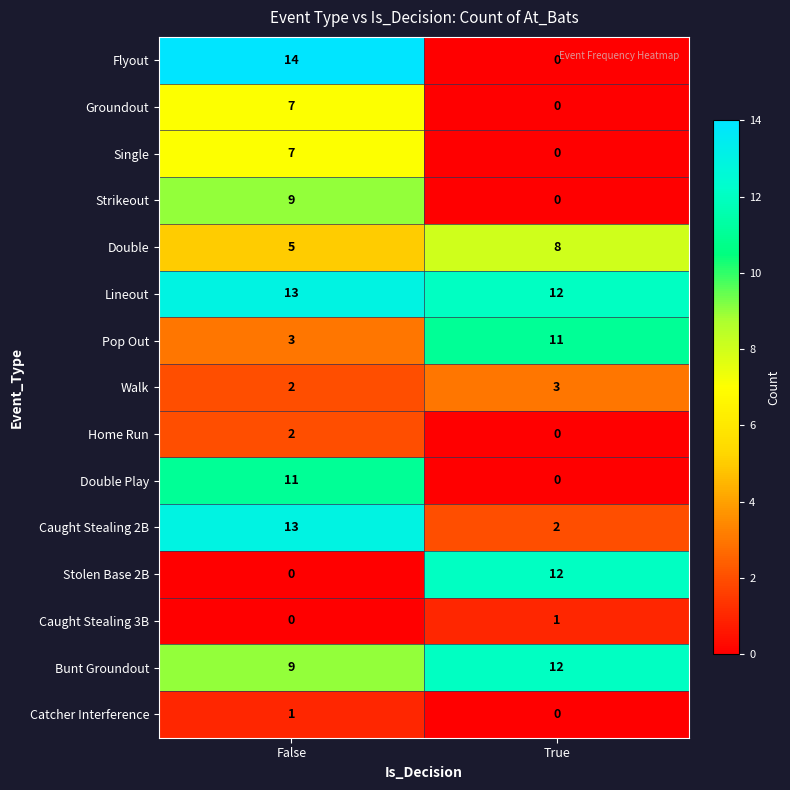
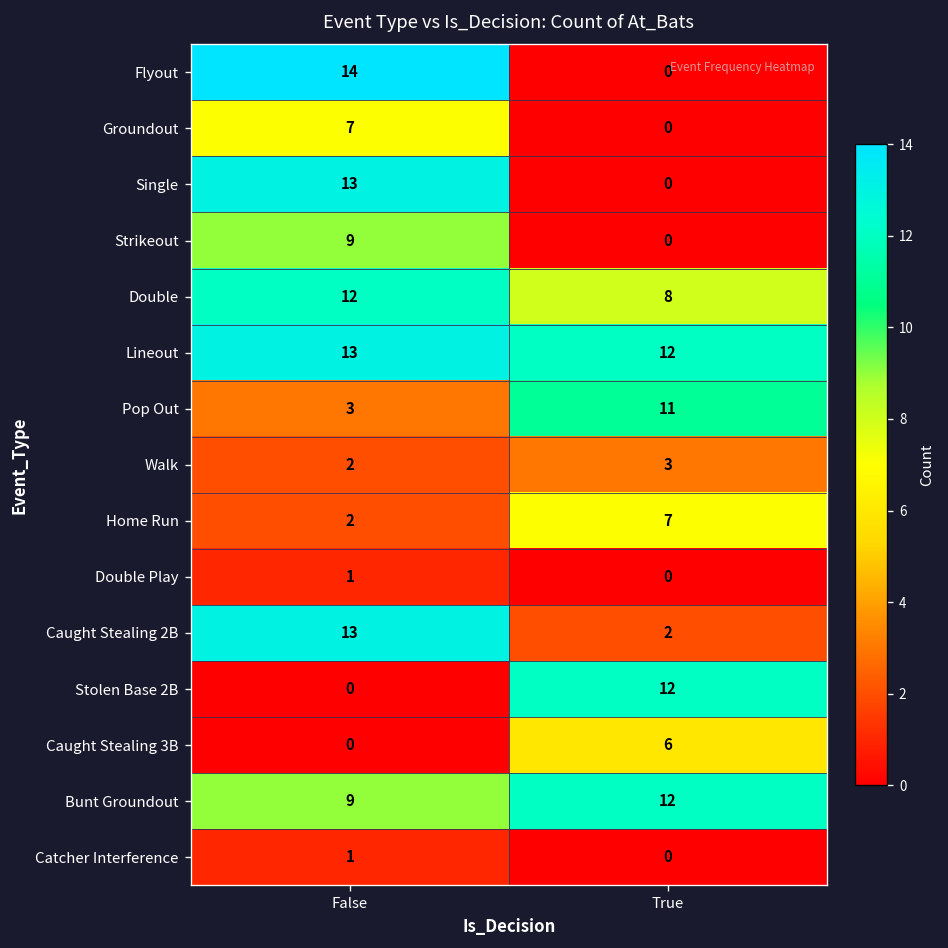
  {
    "Flyout": {
      "False": 14
    },
    "Groundout": {
      "False": 7,
      "True": 0
    },
    "Single": {
-     "False": 7,
+     "False": 13,
      "True": 0
    },
    "Strikeout": {
      "False": 9,
      "True": 0
    },
    "Double": {
-     "False": 5,
+     "False": 12,
      "True": 8
    },
    "Lineout": {
      "False": 13,
      "True": 12
    },
    "Pop Out": {
      "False": 3,
      "True": 11
    },
    "Walk": {
      "False": 2,
      "True": 3
    },
    "Home Run": {
      "False": 2,
-     "True": 0
+     "True": 7
    },
    "Double Play": {
-     "False": 11,
+     "False": 1,
      "True": 0
    },
    "Caught Stealing 2B": {
      "False": 13,
      "True": 2
    },
    "Stolen Base 2B": {
      "False": 0,
      "True": 12
    },
    "Caught Stealing 3B": {
      "False": 0,
-     "True": 1
+     "True": 6
    },
    "Bunt Groundout": {
      "False": 9,
      "True": 12
    },
    "Catcher Interference": {
      "False": 1,
      "True": 0
    }
  }
